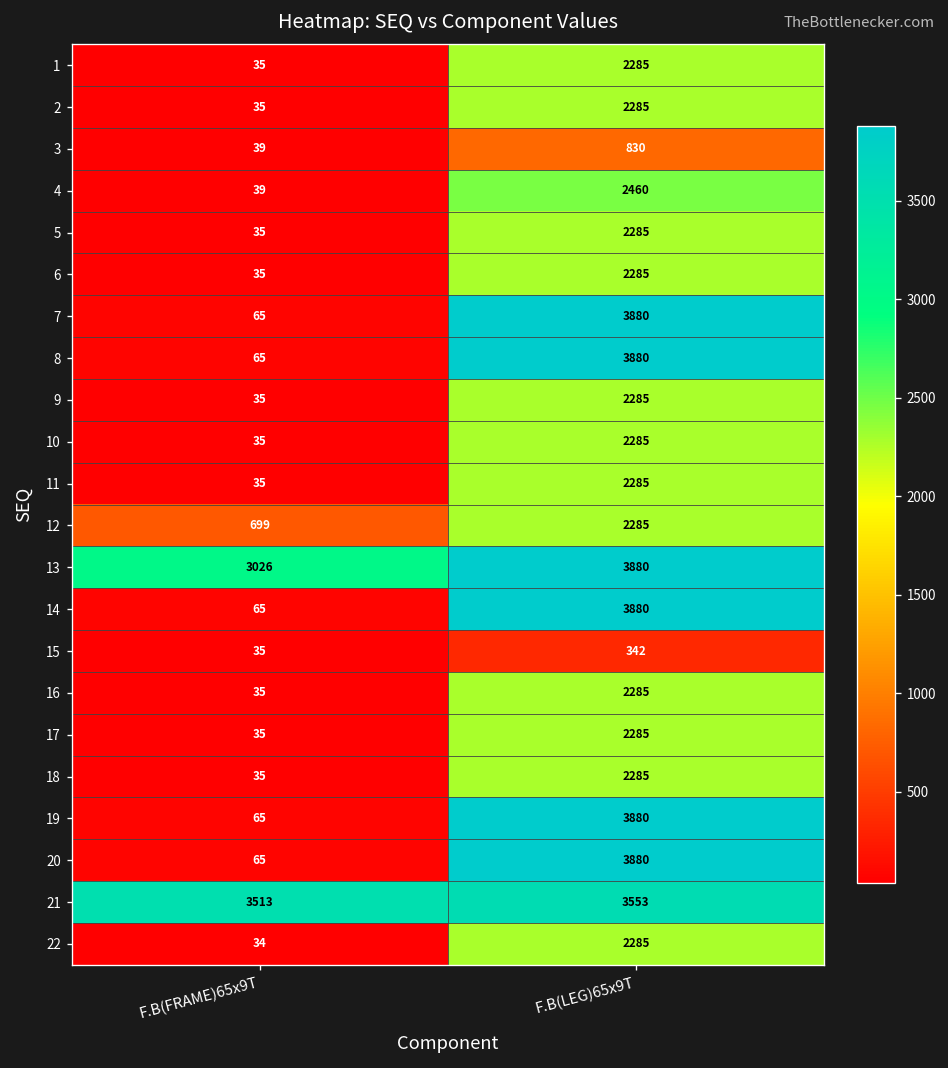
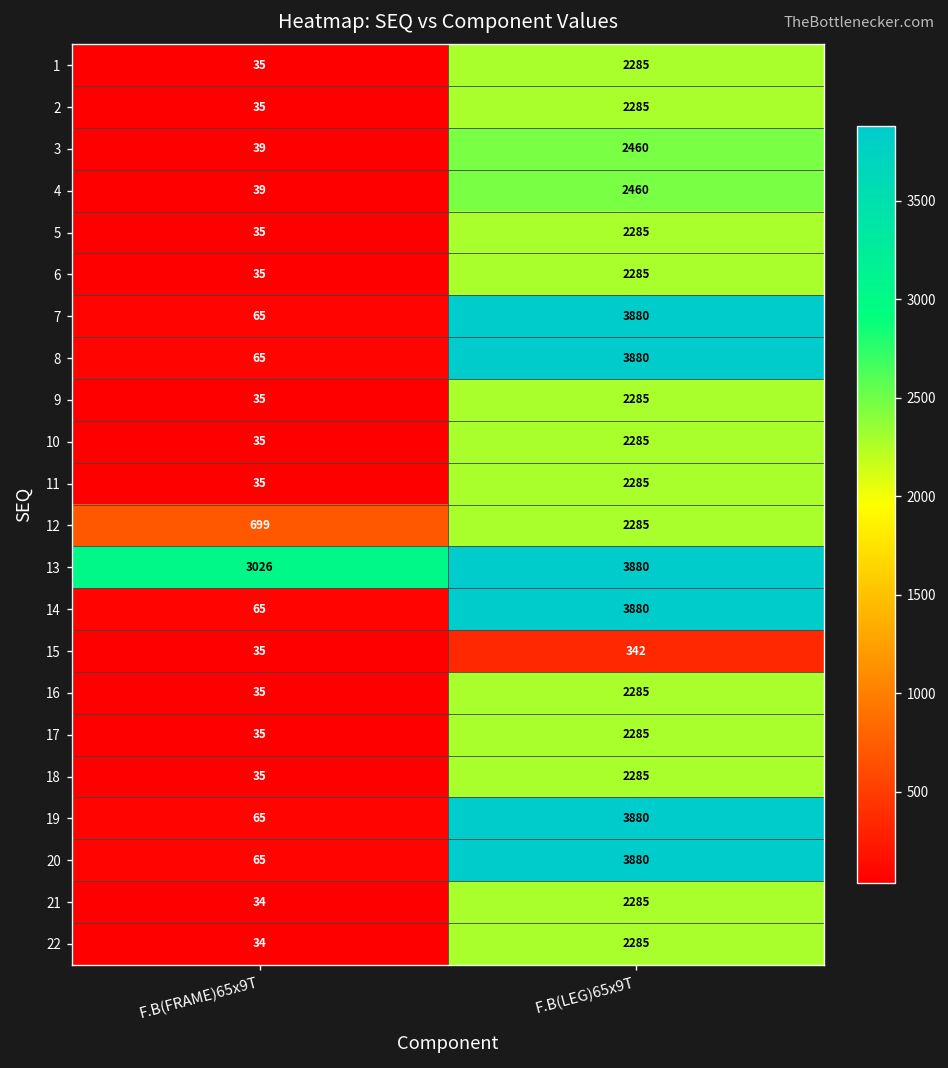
  {
    "1": {
      "F.B(FRAME)65x9T": 35,
      "F.B(LEG)65x9T": 2285
    },
    "2": {
      "F.B(FRAME)65x9T": 35,
      "F.B(LEG)65x9T": 2285
    },
    "3": {
      "F.B(FRAME)65x9T": 39,
-     "F.B(LEG)65x9T": 830
+     "F.B(LEG)65x9T": 2460
    },
    "4": {
      "F.B(FRAME)65x9T": 39,
      "F.B(LEG)65x9T": 2460
    },
    "5": {
      "F.B(FRAME)65x9T": 35,
      "F.B(LEG)65x9T": 2285
    },
    "6": {
      "F.B(FRAME)65x9T": 35,
      "F.B(LEG)65x9T": 2285
    },
    "7": {
      "F.B(FRAME)65x9T": 65,
      "F.B(LEG)65x9T": 3880
    },
    "8": {
      "F.B(FRAME)65x9T": 65,
      "F.B(LEG)65x9T": 3880
    },
    "9": {
      "F.B(FRAME)65x9T": 35,
      "F.B(LEG)65x9T": 2285
    },
    "10": {
      "F.B(FRAME)65x9T": 35,
      "F.B(LEG)65x9T": 2285
    },
    "11": {
      "F.B(FRAME)65x9T": 35,
      "F.B(LEG)65x9T": 2285
    },
    "12": {
      "F.B(FRAME)65x9T": 699,
      "F.B(LEG)65x9T": 2285
    },
    "13": {
      "F.B(FRAME)65x9T": 3026,
      "F.B(LEG)65x9T": 3880
    },
    "14": {
      "F.B(FRAME)65x9T": 65,
      "F.B(LEG)65x9T": 3880
    },
    "15": {
      "F.B(FRAME)65x9T": 35,
      "F.B(LEG)65x9T": 342
    },
    "16": {
      "F.B(FRAME)65x9T": 35,
      "F.B(LEG)65x9T": 2285
    },
    "17": {
      "F.B(FRAME)65x9T": 35,
      "F.B(LEG)65x9T": 2285
    },
    "18": {
      "F.B(FRAME)65x9T": 35,
      "F.B(LEG)65x9T": 2285
    },
    "19": {
      "F.B(FRAME)65x9T": 65,
      "F.B(LEG)65x9T": 3880
    },
    "20": {
      "F.B(FRAME)65x9T": 65,
      "F.B(LEG)65x9T": 3880
    },
    "21": {
-     "F.B(FRAME)65x9T": 3513,
-     "F.B(LEG)65x9T": 3553
+     "F.B(FRAME)65x9T": 34,
+     "F.B(LEG)65x9T": 2285
    },
    "22": {
      "F.B(FRAME)65x9T": 34,
      "F.B(LEG)65x9T": 2285
    }
  }
